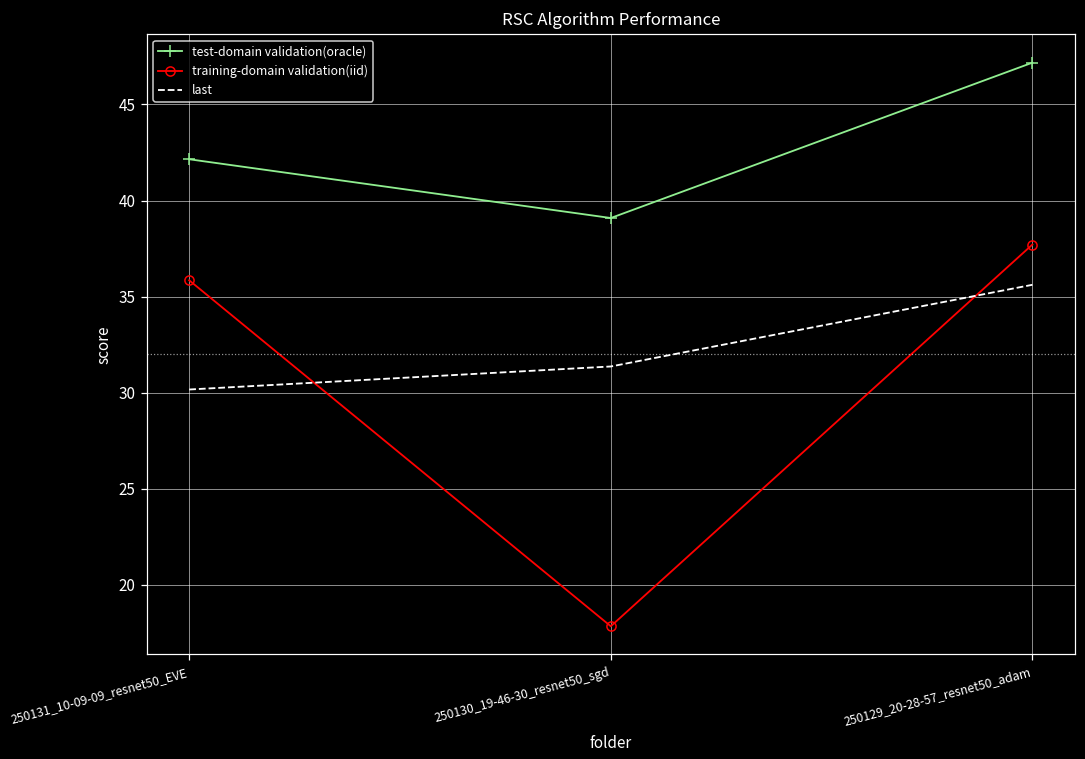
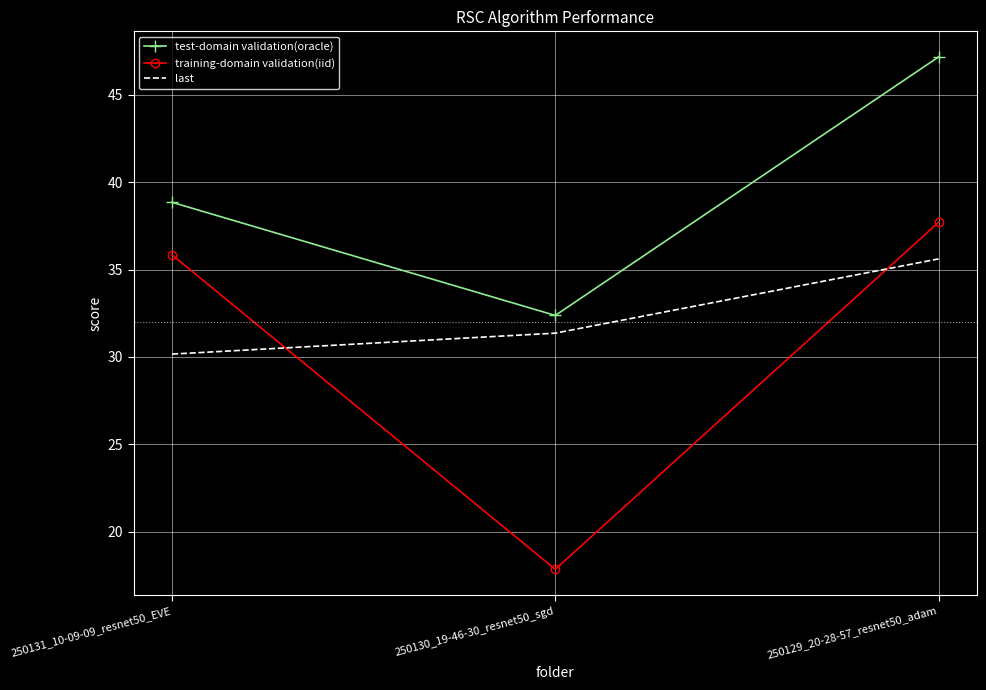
  {
    "test-domain validation(oracle)": {
-     "250131_10-09-09_resnet50_EVE": 42.1,
-     "250130_19-46-30_resnet50_sgd": 39.1,
+     "250131_10-09-09_resnet50_EVE": 38.9,
+     "250130_19-46-30_resnet50_sgd": 32.4,
      "250129_20-28-57_resnet50_adam": 47.2
    },
    "training-domain validation(iid)": {
      "250131_10-09-09_resnet50_EVE": 35.9,
      "250130_19-46-30_resnet50_sgd": 17.8,
      "250129_20-28-57_resnet50_adam": 37.7
    },
    "last": {
      "250131_10-09-09_resnet50_EVE": 30.2,
      "250130_19-46-30_resnet50_sgd": 31.4,
      "250129_20-28-57_resnet50_adam": 35.6
    }
  }
